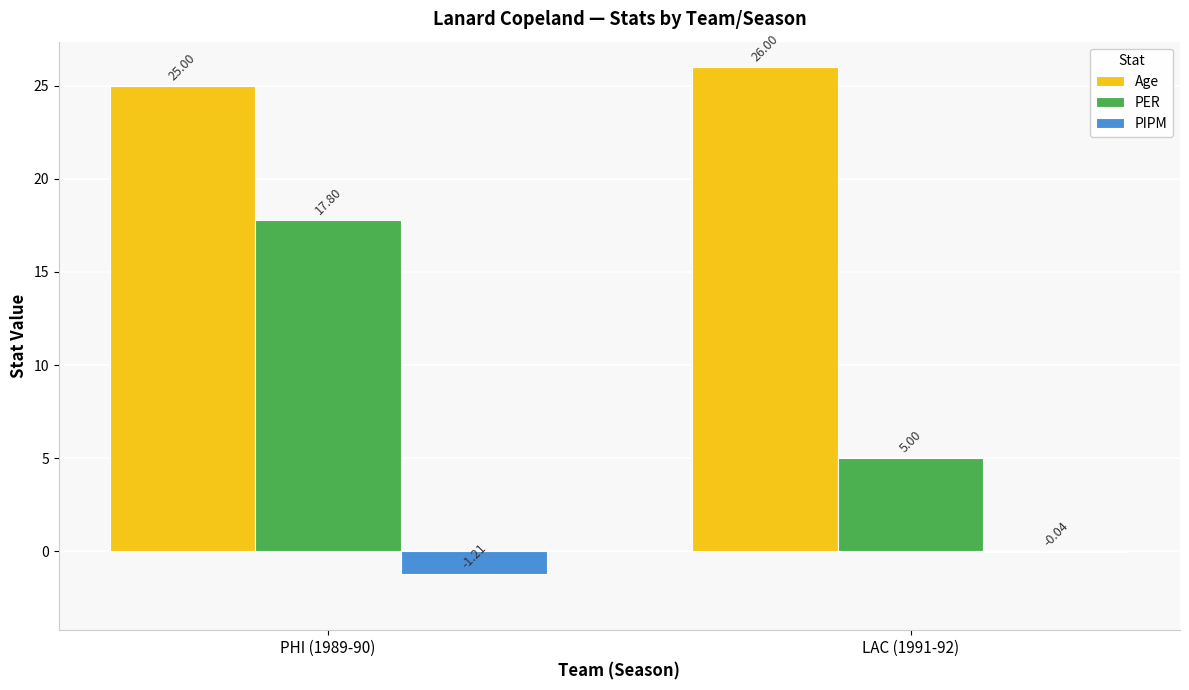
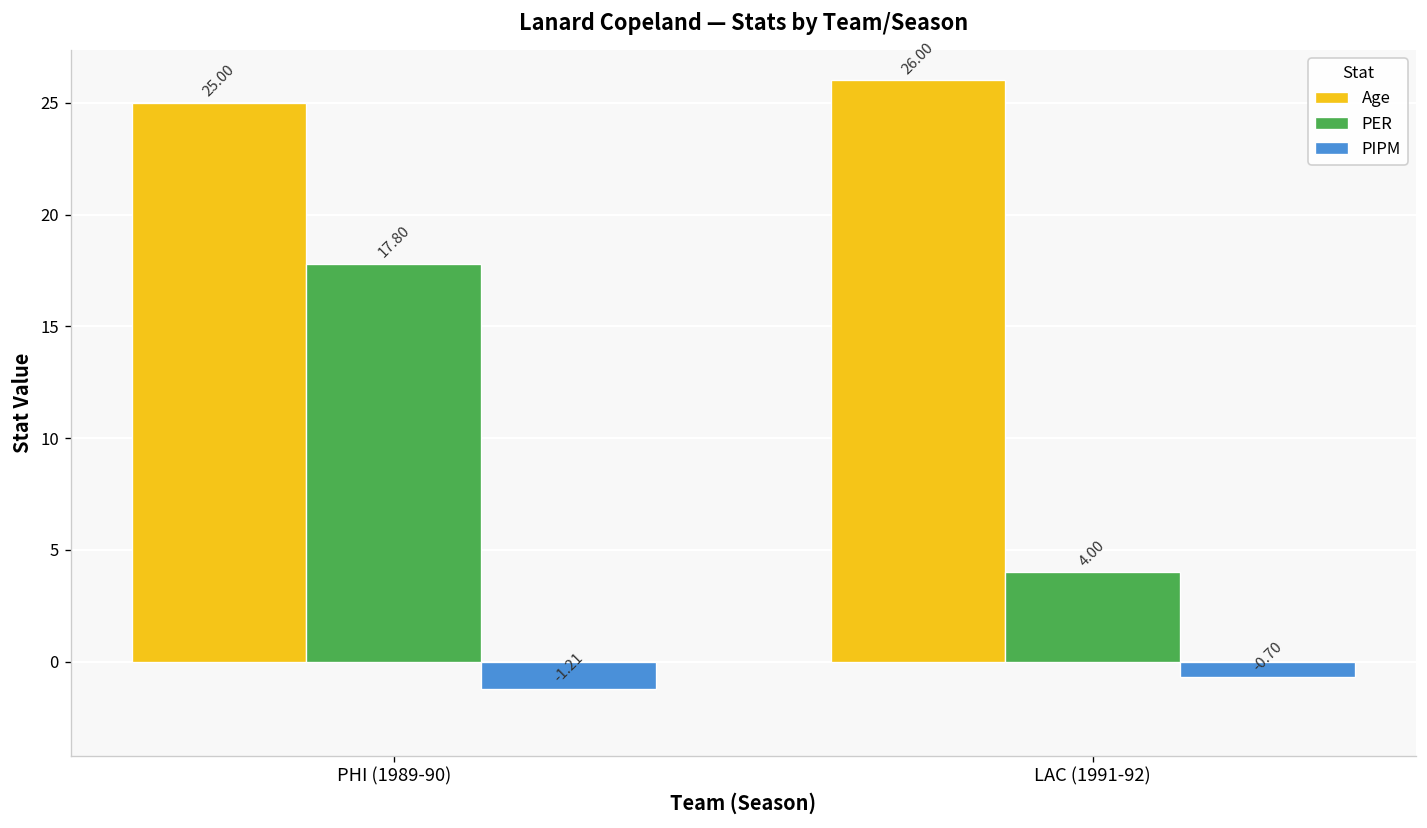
  {
    "Age": {
      "PHI (1989-90)": 25.00,
      "LAC (1991-92)": 26.00
    },
    "PER": {
      "PHI (1989-90)": 17.80,
-     "LAC (1991-92)": 5.00
+     "LAC (1991-92)": 4.00
    },
    "PIPM": {
      "PHI (1989-90)": -1.21,
-     "LAC (1991-92)": -0.04
+     "LAC (1991-92)": -0.70
    }
  }
